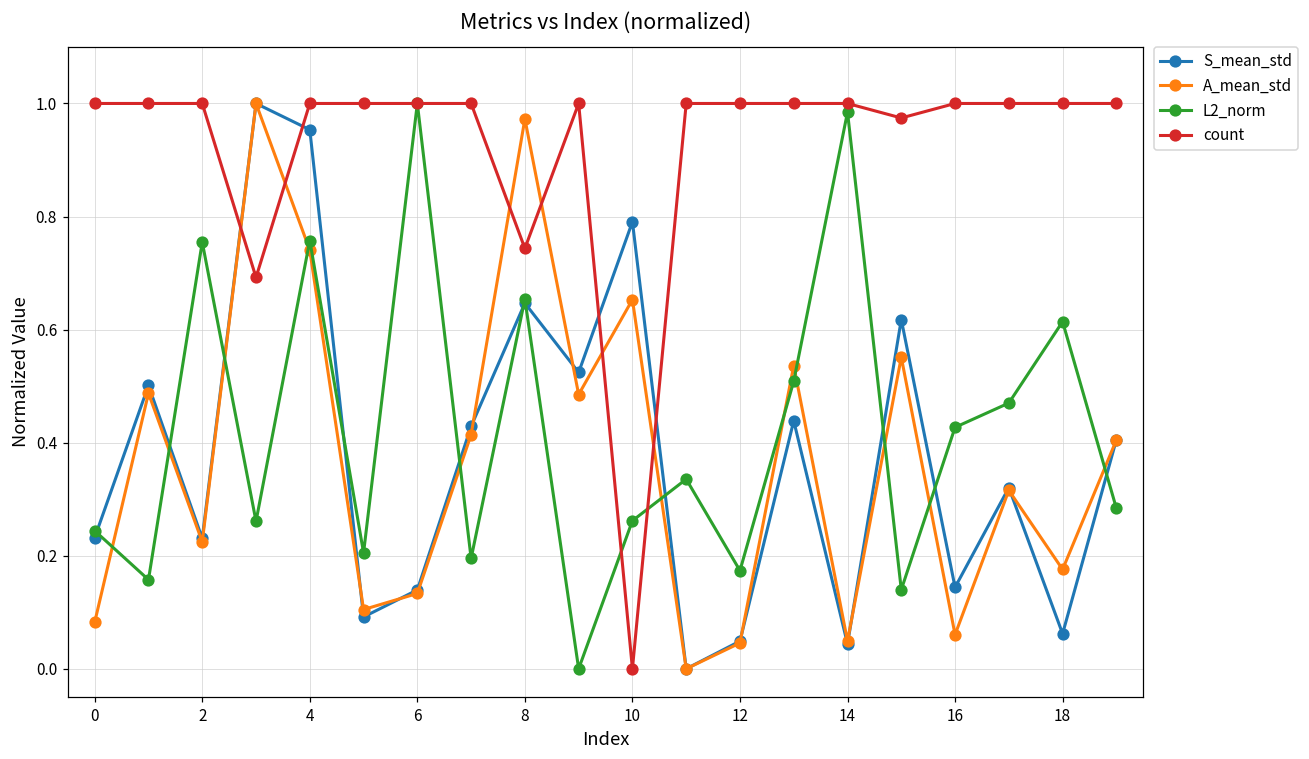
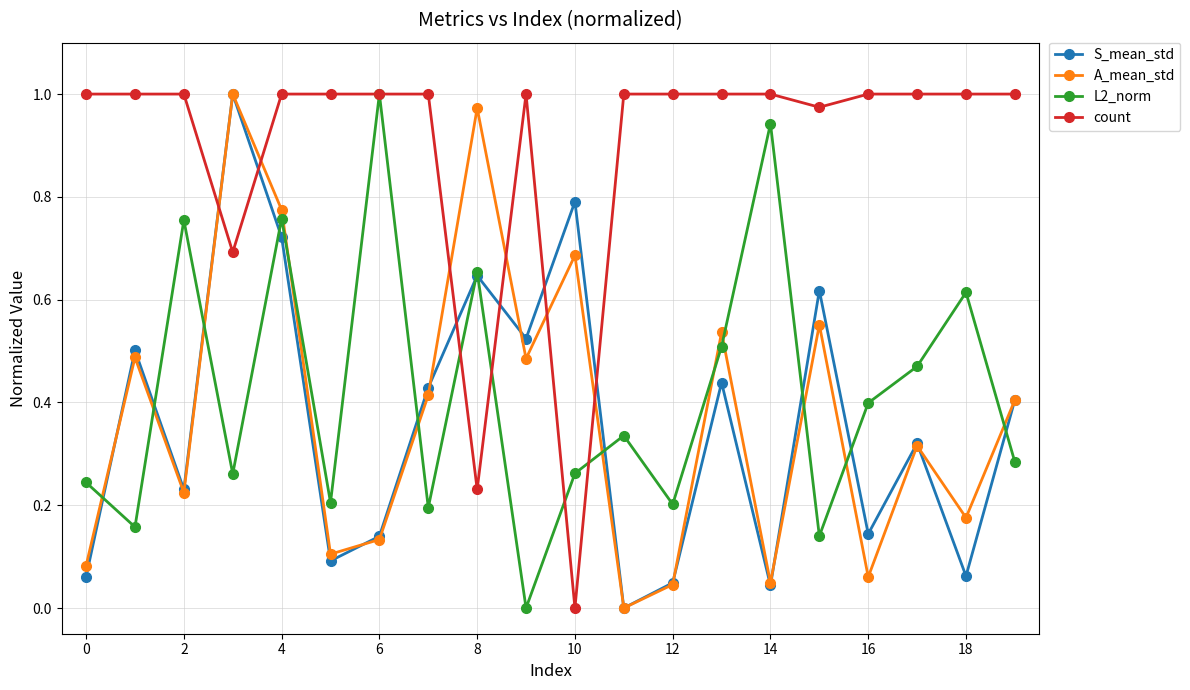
  {
    "S_mean_std": {
-     "0": 0.23,
+     "0": 0.06,
      "2": 0.23,
-     "4": 0.95,
+     "4": 0.72,
      "6": 0.14,
      "8": 0.65,
      "10": 0.79,
      "14": 0.04,
      "16": 0.14,
      "18": 0.06
    },
    "A_mean_std": {
      "0": 0.08,
      "2": 0.22,
-     "4": 0.74,
+     "4": 0.77,
      "6": 0.13,
      "8": 0.97,
-     "10": 0.65,
+     "10": 0.69,
      "14": 0.05,
      "16": 0.06,
      "18": 0.18
    },
    "L2_norm": {
      "0": 0.24,
      "2": 0.75,
      "4": 0.76,
      "8": 0.65,
      "10": 0.26,
-     "12": 0.17,
-     "14": 0.98,
-     "16": 0.43,
+     "12": 0.20,
+     "14": 0.94,
+     "16": 0.40,
      "18": 0.61
    },
    "count": {
      "0": 1.00,
      "2": 1.00,
      "4": 1.00,
-     "8": 0.74,
+     "8": 0.23,
      "10": 0.00,
      "12": 1.00,
      "14": 1.00,
      "16": 1.00,
      "18": 1.00
    }
  }
